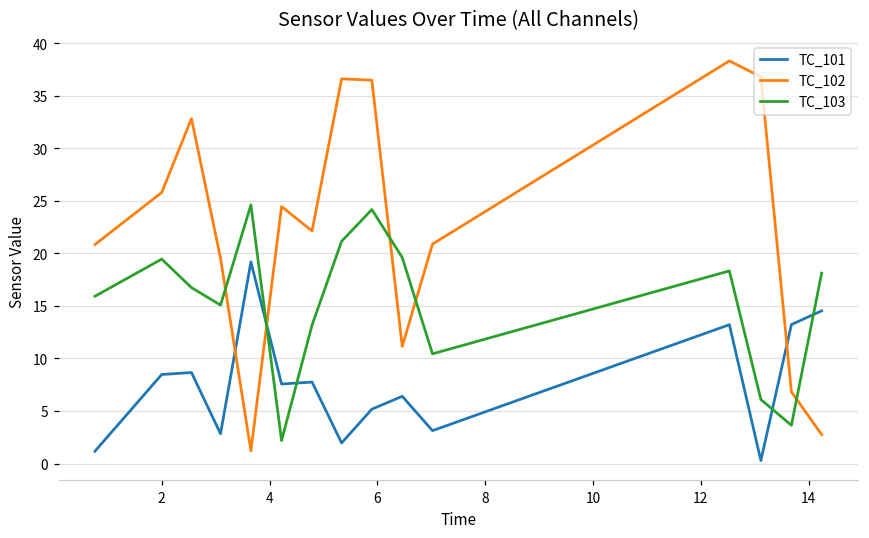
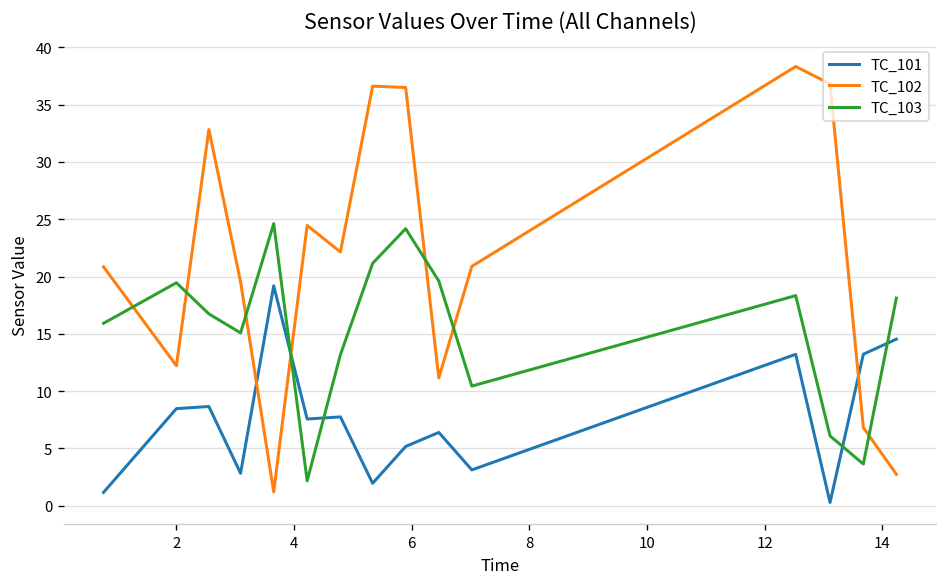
  {
    "TC_101": {
      "2": 8
    },
    "TC_102": {
-     "2": 26
+     "2": 12
    },
    "TC_103": {
      "2": 19
    }
  }
